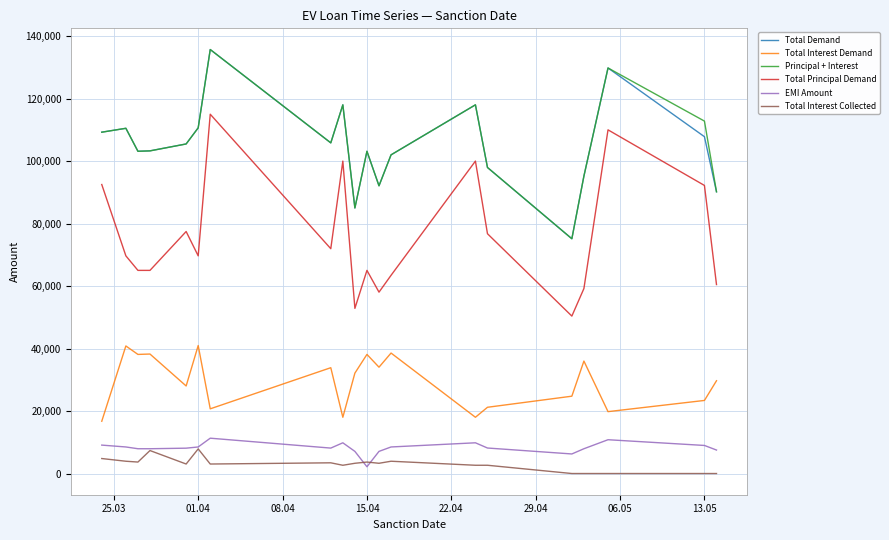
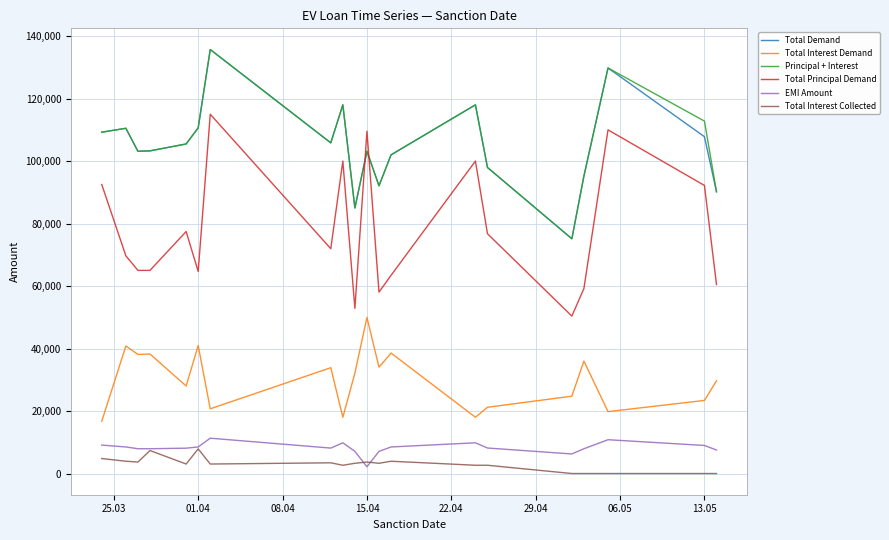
  {
    "Total Demand": {
      "13.05": "108,000"
    },
    "Total Interest Demand": {
      "01.04": "41,000",
-     "15.04": "38,000",
+     "15.04": "50,000",
      "13.05": "23,000"
    },
    "Principal + Interest": {
      "13.05": "113,000"
    },
    "Total Principal Demand": {
-     "01.04": "70,000",
-     "15.04": "65,000",
+     "01.04": "65,000",
+     "15.04": "110,000",
      "13.05": "92,000"
    },
    "EMI Amount": {
      "15.04": "2,000",
      "13.05": "9,000"
    },
    "Total Interest Collected": {
      "15.04": "4,000",
      "13.05": "0"
    }
  }
